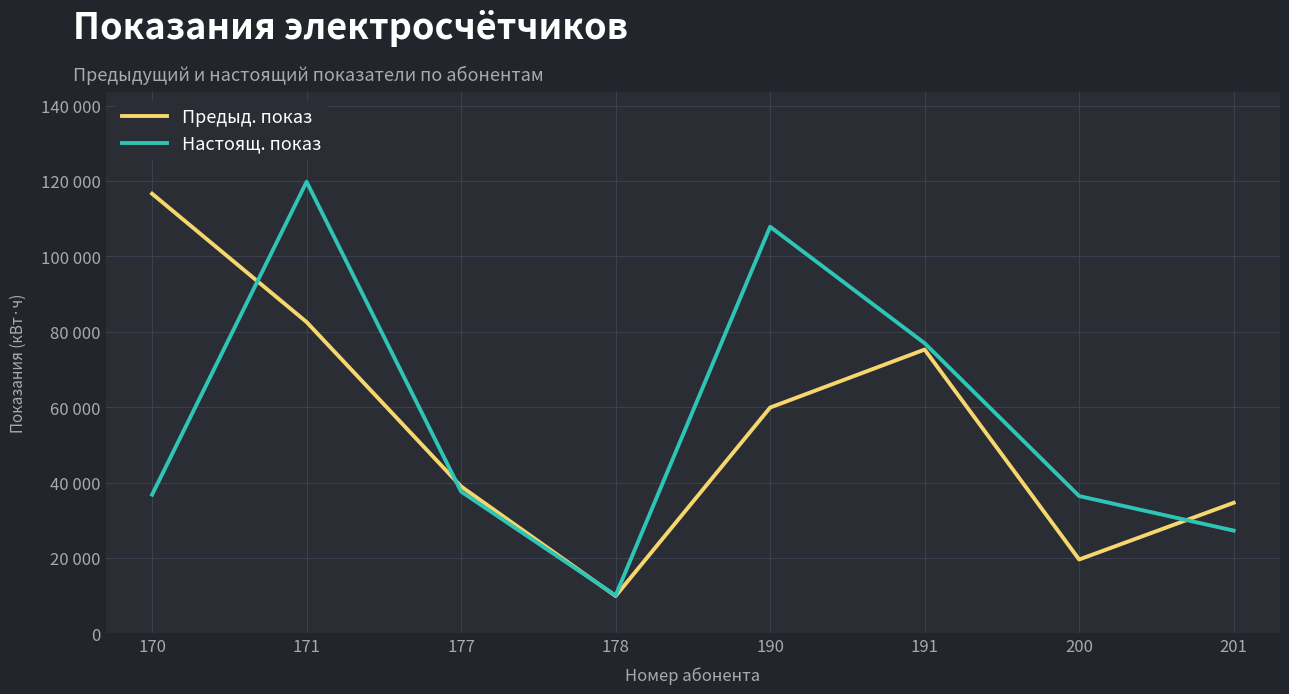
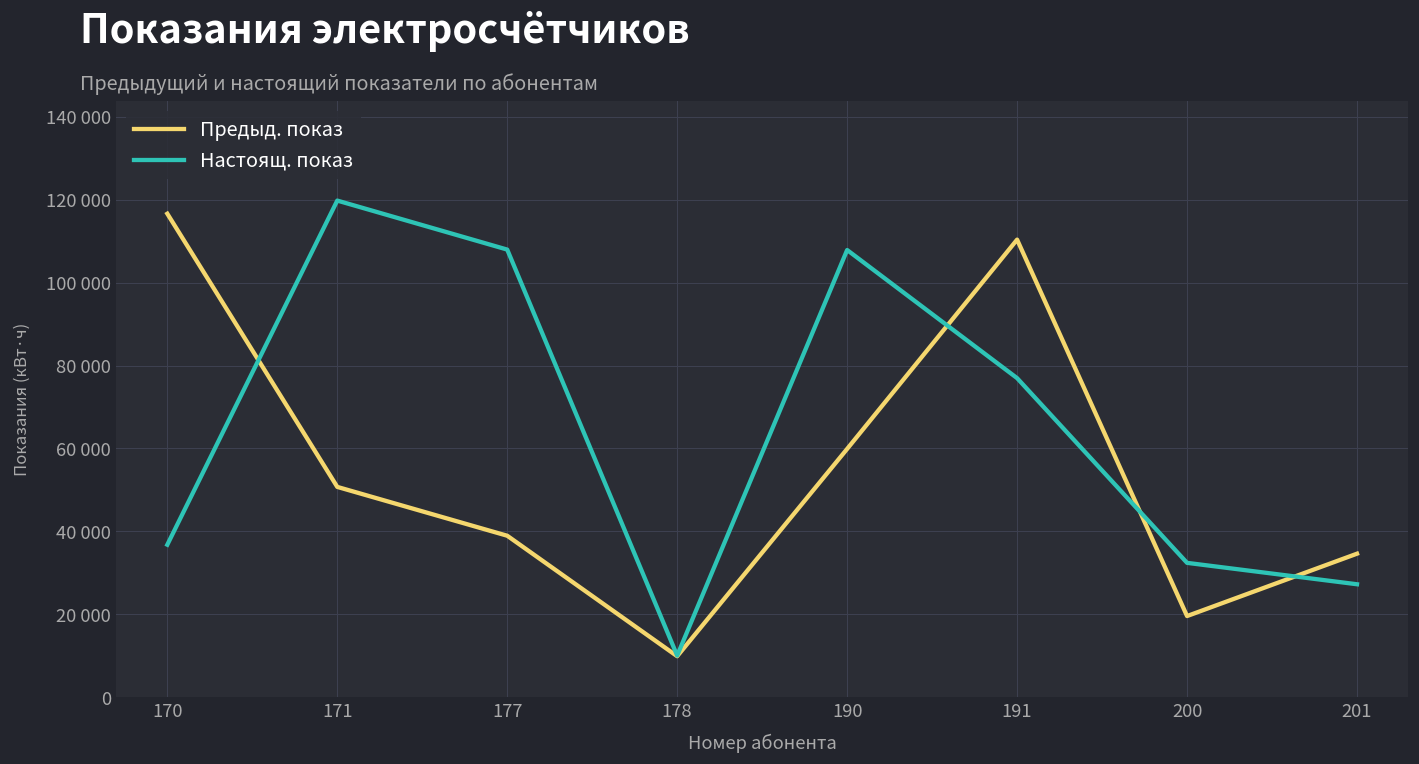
  {
    "Предыд. показ": {
      "170": 117000,
-     "171": 83000,
+     "171": 51000,
      "177": 39000,
      "190": 60000,
-     "191": 75000,
+     "191": 110000,
      "200": 20000,
      "201": 35000
    },
    "Настоящ. показ": {
      "170": 37000,
      "171": 120000,
-     "177": 38000,
+     "177": 108000,
      "190": 108000,
      "191": 77000,
-     "200": 36000,
+     "200": 32000,
      "201": 27000
    }
  }
